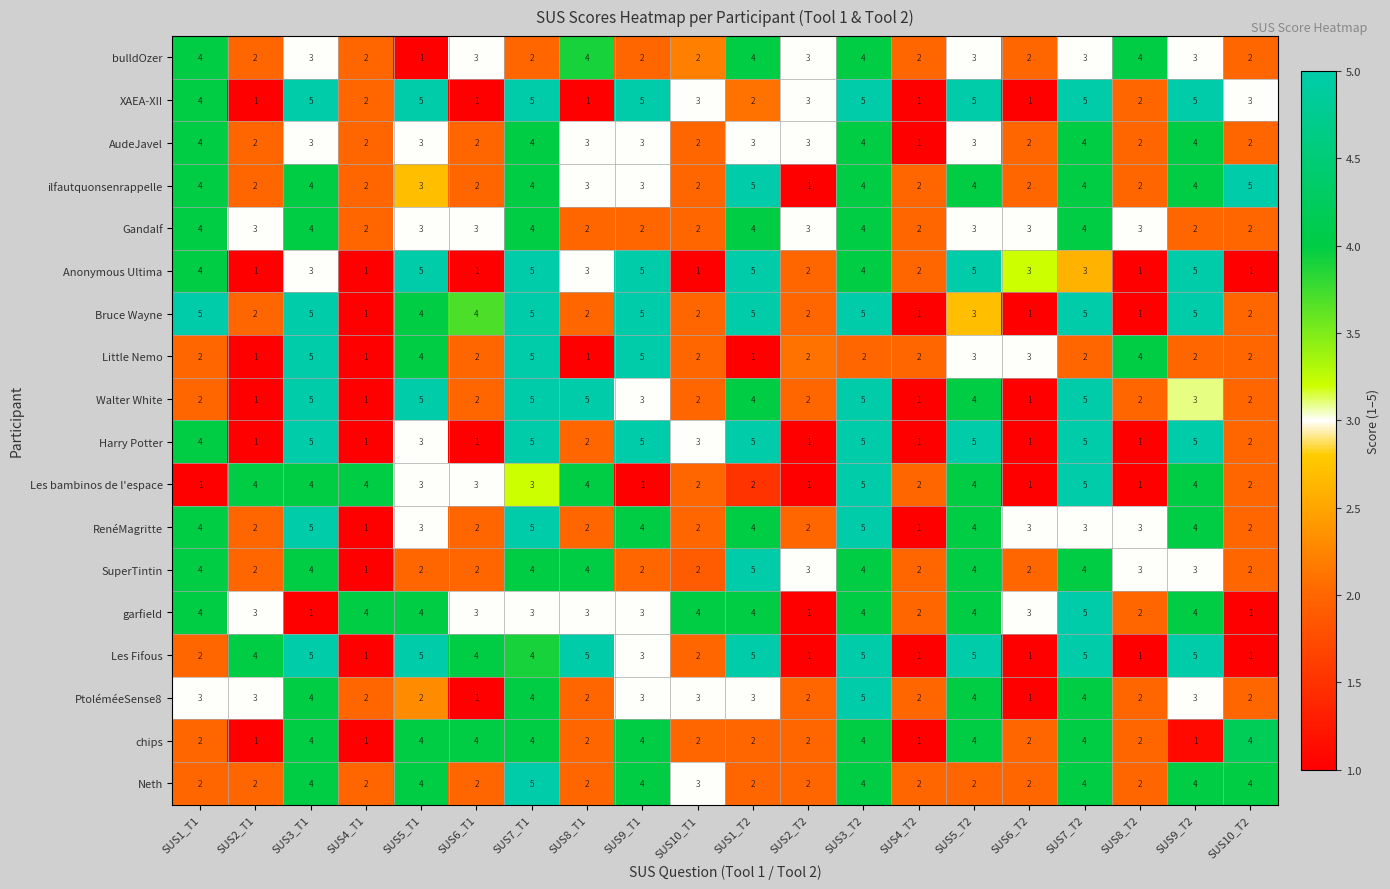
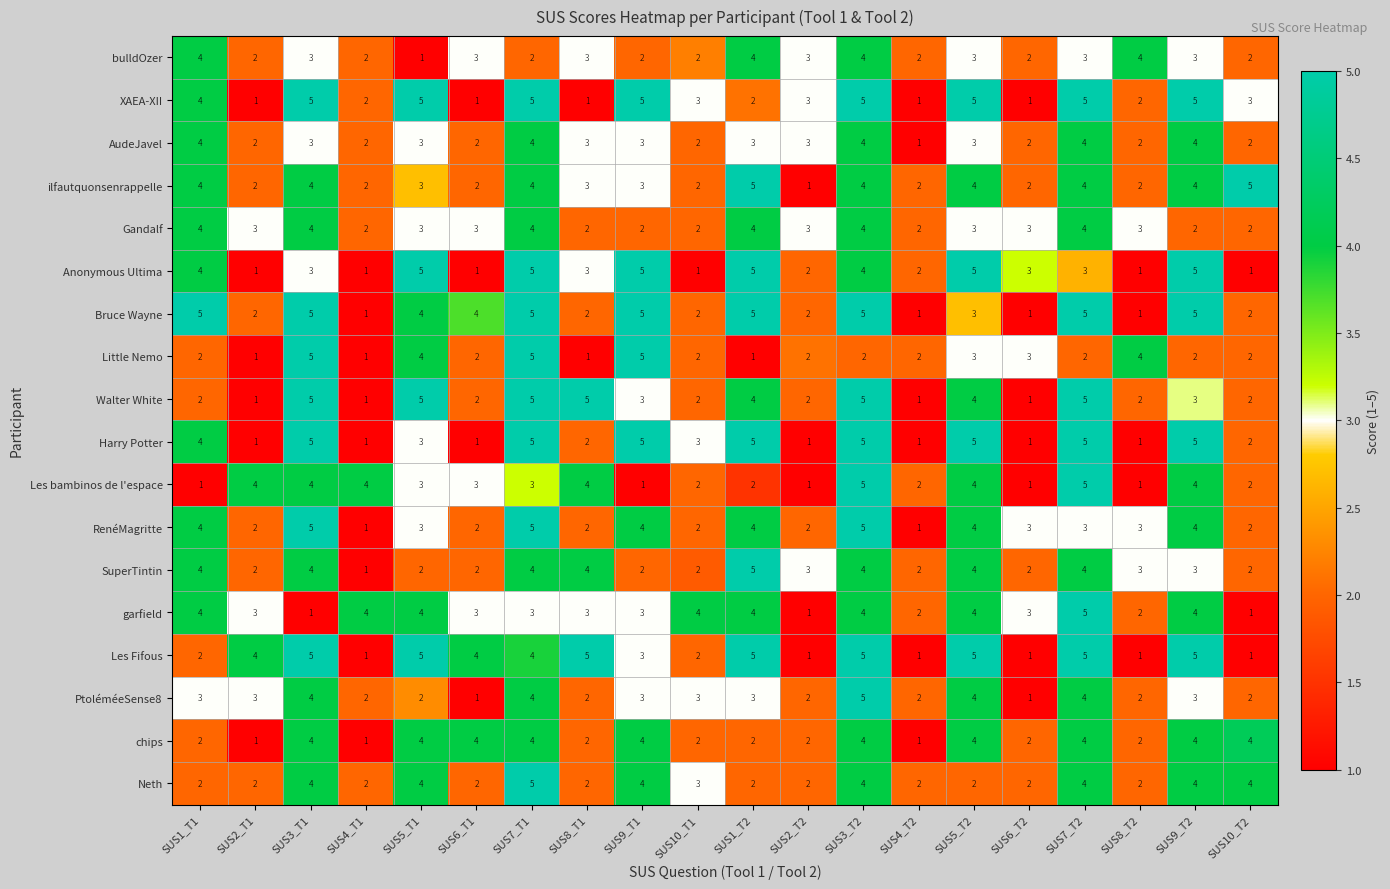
  {
    "bulldOzer": {
      "SUS1_T1": 4,
      "SUS2_T1": 2,
      "SUS3_T1": 3,
      "SUS4_T1": 2,
      "SUS5_T1": 1,
      "SUS6_T1": 3,
      "SUS7_T1": 2,
-     "SUS8_T1": 4,
+     "SUS8_T1": 3,
      "SUS9_T1": 2,
      "SUS10_T1": 2,
      "SUS1_T2": 4,
      "SUS2_T2": 3,
      "SUS3_T2": 4,
      "SUS4_T2": 2,
      "SUS5_T2": 3,
      "SUS6_T2": 2,
      "SUS7_T2": 3,
      "SUS8_T2": 4,
      "SUS9_T2": 3,
      "SUS10_T2": 2
    },
    "chips": {
      "SUS1_T1": 2,
      "SUS2_T1": 1,
      "SUS3_T1": 4,
      "SUS4_T1": 1,
      "SUS5_T1": 4,
      "SUS6_T1": 4,
      "SUS7_T1": 4,
      "SUS8_T1": 2,
      "SUS9_T1": 4,
      "SUS10_T1": 2,
      "SUS1_T2": 2,
      "SUS2_T2": 2,
      "SUS3_T2": 4,
      "SUS4_T2": 1,
      "SUS5_T2": 4,
      "SUS6_T2": 2,
      "SUS7_T2": 4,
      "SUS8_T2": 2,
-     "SUS9_T2": 1,
+     "SUS9_T2": 4,
      "SUS10_T2": 4
    }
  }
